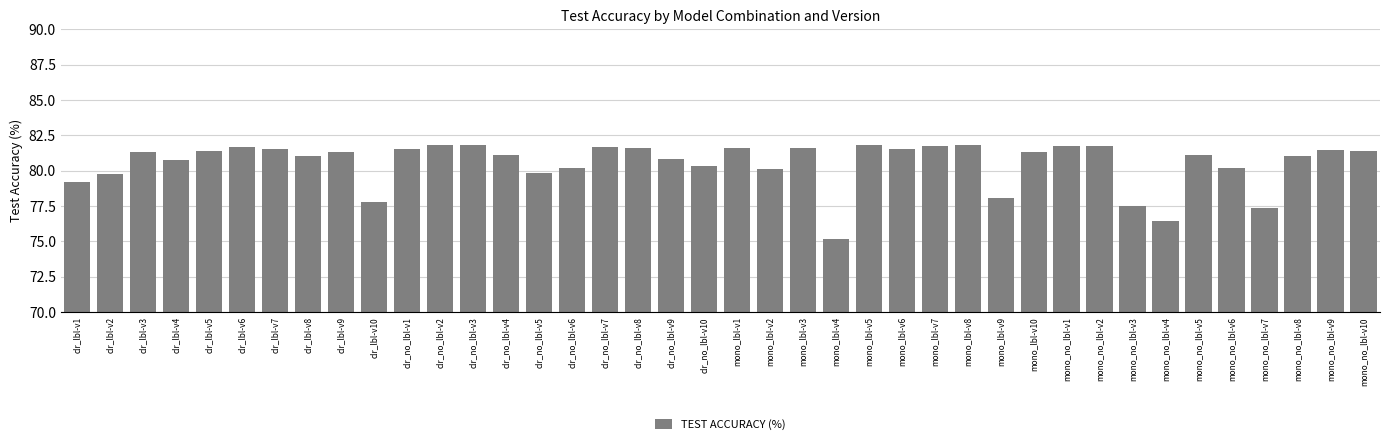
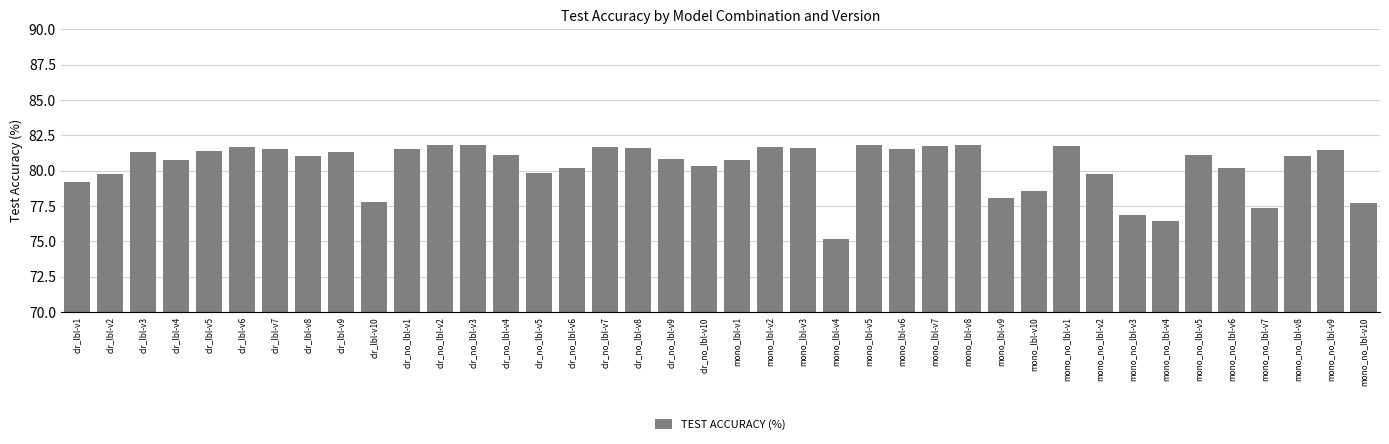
  {
    "clr_lbl-v1": 79.2,
    "clr_lbl-v2": 79.7,
    "clr_lbl-v3": 81.3,
    "clr_lbl-v4": 80.7,
    "clr_lbl-v5": 81.4,
    "clr_lbl-v6": 81.7,
    "clr_lbl-v7": 81.5,
    "clr_lbl-v8": 81.1,
    "clr_lbl-v9": 81.3,
    "clr_lbl-v10": 77.8,
    "clr_no_lbl-v1": 81.6,
    "clr_no_lbl-v2": 81.8,
    "clr_no_lbl-v3": 81.8,
    "clr_no_lbl-v4": 81.1,
    "clr_no_lbl-v5": 79.9,
    "clr_no_lbl-v6": 80.2,
    "clr_no_lbl-v7": 81.7,
    "clr_no_lbl-v8": 81.6,
    "clr_no_lbl-v9": 80.8,
    "clr_no_lbl-v10": 80.3,
-   "mono_lbl-v1": 81.6,
-   "mono_lbl-v2": 80.1,
+   "mono_lbl-v1": 80.8,
+   "mono_lbl-v2": 81.7,
    "mono_lbl-v3": 81.6,
    "mono_lbl-v4": 75.2,
    "mono_lbl-v5": 81.8,
    "mono_lbl-v6": 81.6,
    "mono_lbl-v7": 81.7,
    "mono_lbl-v8": 81.8,
    "mono_lbl-v9": 78.1,
-   "mono_lbl-v10": 81.3,
+   "mono_lbl-v10": 78.5,
    "mono_no_lbl-v1": 81.7,
-   "mono_no_lbl-v2": 81.8,
-   "mono_no_lbl-v3": 77.5,
+   "mono_no_lbl-v2": 79.8,
+   "mono_no_lbl-v3": 76.9,
    "mono_no_lbl-v4": 76.5,
    "mono_no_lbl-v5": 81.1,
    "mono_no_lbl-v6": 80.2,
    "mono_no_lbl-v7": 77.4,
    "mono_no_lbl-v8": 81.1,
    "mono_no_lbl-v9": 81.5,
-   "mono_no_lbl-v10": 81.4
+   "mono_no_lbl-v10": 77.7
  }
